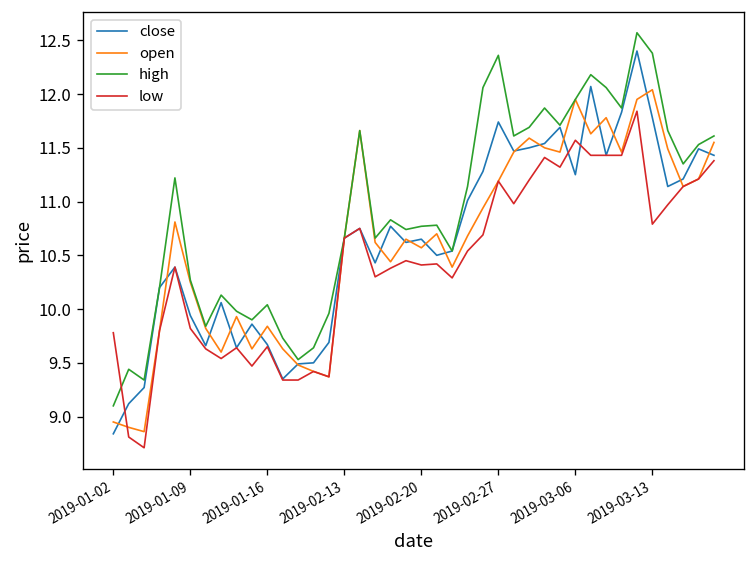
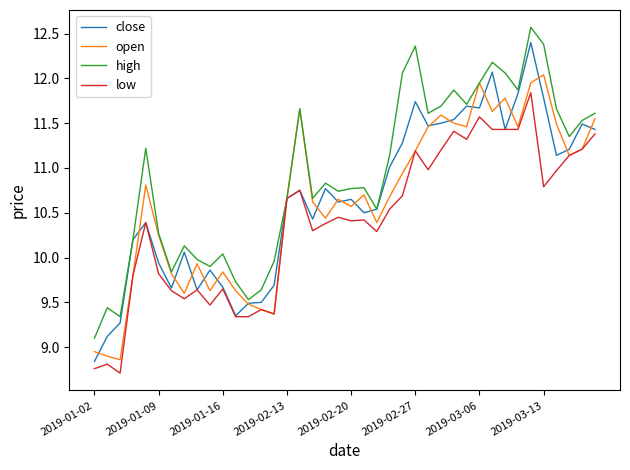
  {
    "close": {
      "2019-01-02": 8.8,
      "2019-01-09": 9.9,
      "2019-02-20": 10.7,
      "2019-02-27": 11.7,
-     "2019-03-06": 11.3,
+     "2019-03-06": 11.7,
      "2019-03-13": 11.8
    },
    "open": {
      "2019-01-02": 9.0,
      "2019-01-16": 9.8,
      "2019-02-20": 10.6,
      "2019-03-13": 12.0
    },
    "high": {
      "2019-01-02": 9.1,
      "2019-01-16": 10.0,
      "2019-02-20": 10.8,
      "2019-02-27": 12.4,
      "2019-03-13": 12.4
    },
    "low": {
-     "2019-01-02": 9.8,
+     "2019-01-02": 8.8,
      "2019-01-09": 9.8,
      "2019-02-20": 10.4,
      "2019-03-06": 11.6,
      "2019-03-13": 10.8
    }
  }
